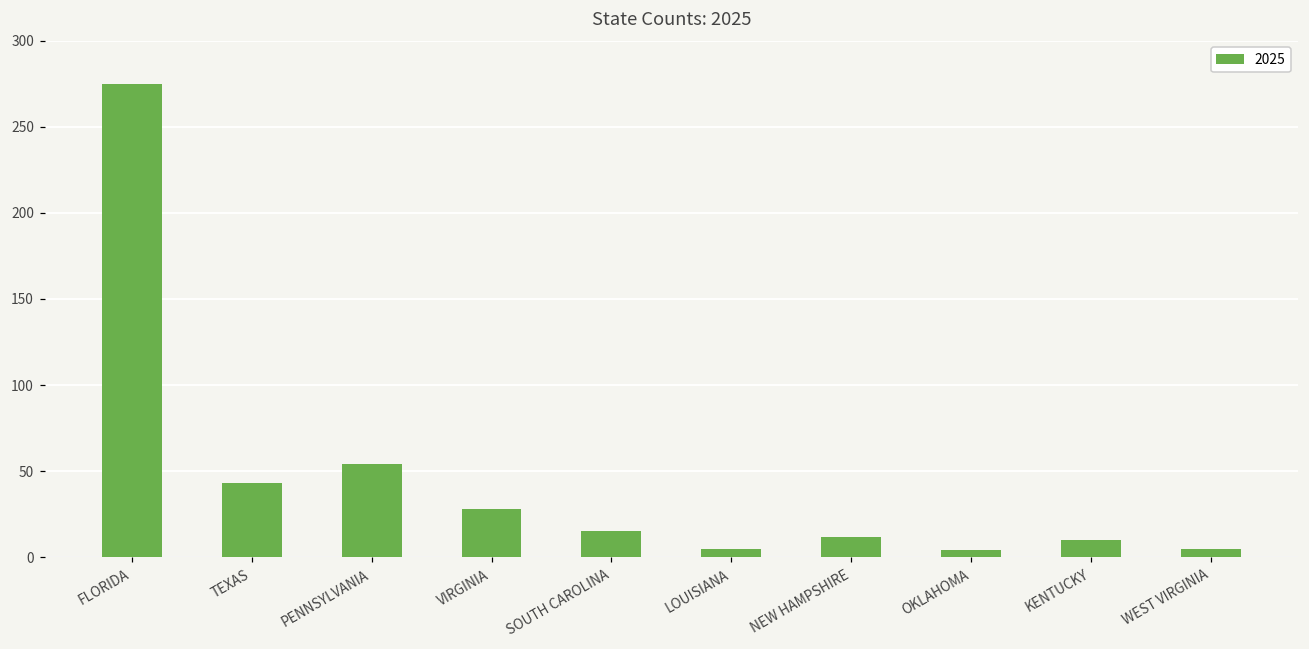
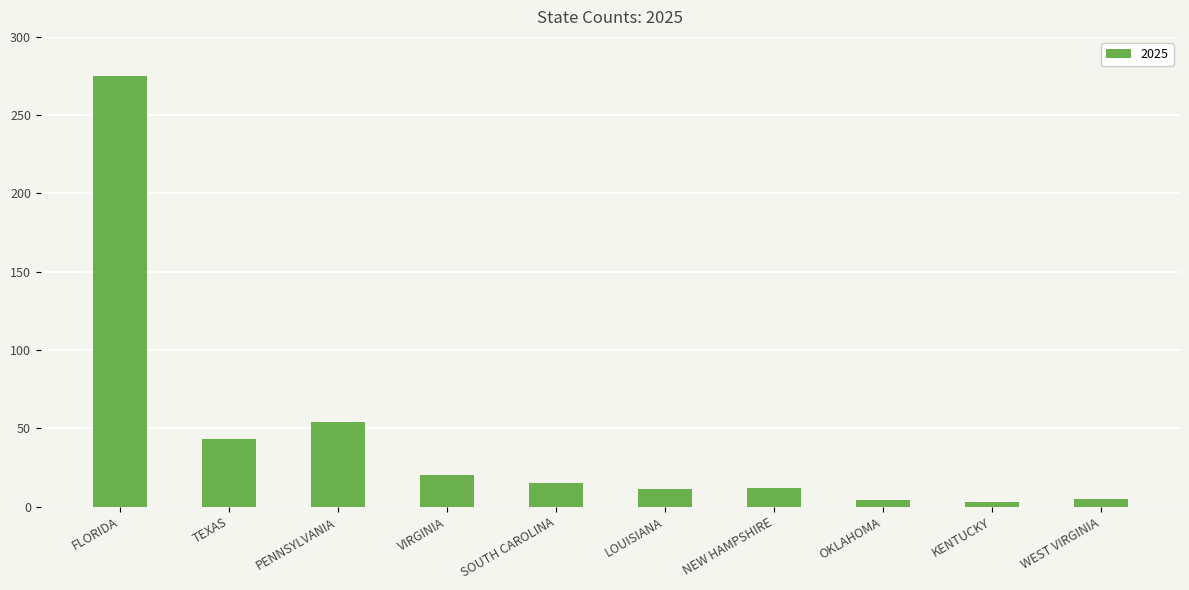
  {
    "FLORIDA": 275,
    "TEXAS": 43,
    "PENNSYLVANIA": 54,
-   "VIRGINIA": 28,
+   "VIRGINIA": 20,
    "SOUTH CAROLINA": 15,
-   "LOUISIANA": 5,
+   "LOUISIANA": 11,
    "NEW HAMPSHIRE": 12,
    "OKLAHOMA": 4,
-   "KENTUCKY": 10,
+   "KENTUCKY": 3,
    "WEST VIRGINIA": 5
  }
